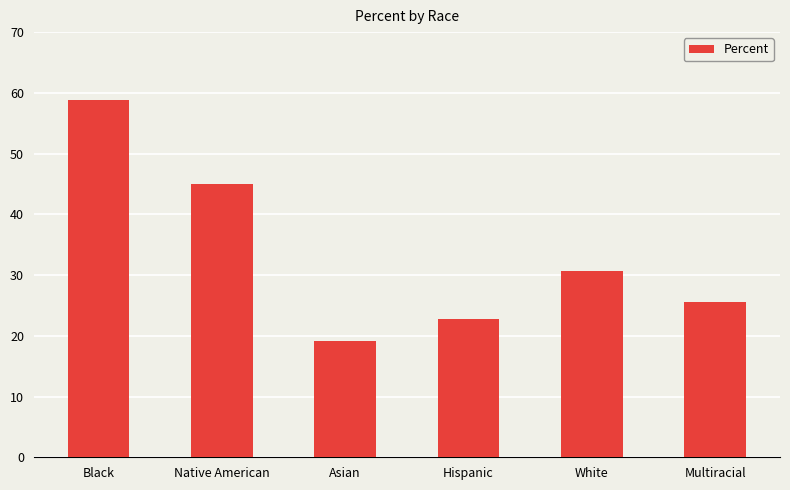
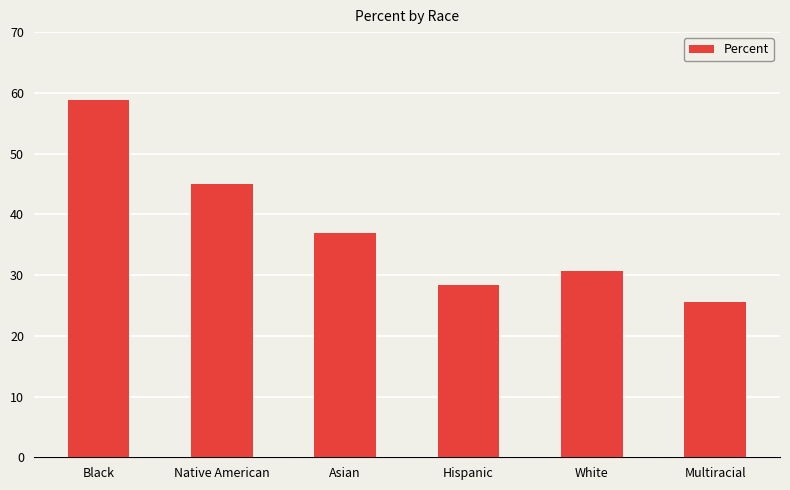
  {
    "Black": 59,
    "Native American": 45,
-   "Asian": 19,
-   "Hispanic": 23,
+   "Asian": 37,
+   "Hispanic": 28,
    "White": 31,
    "Multiracial": 26
  }
